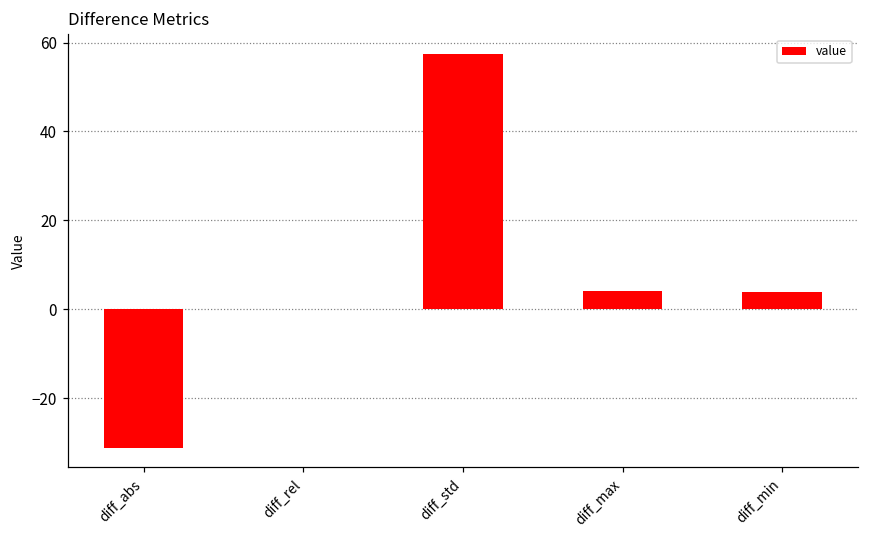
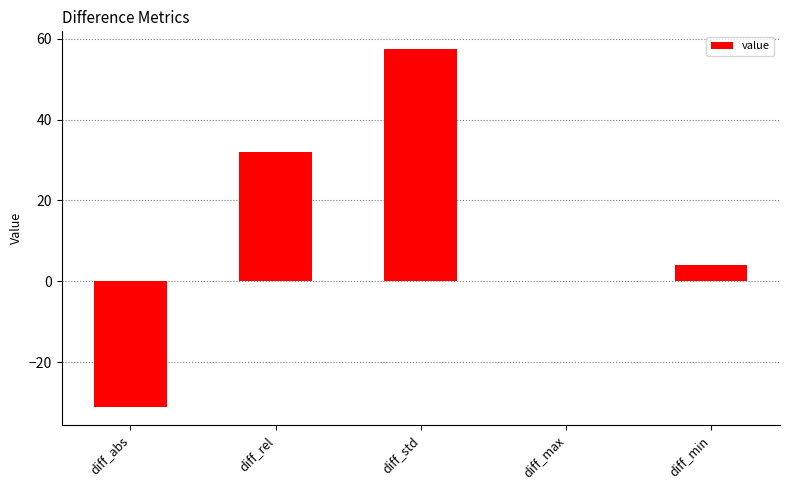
  {
    "diff_abs": -31,
-   "diff_rel": 0,
+   "diff_rel": 32,
    "diff_std": 57,
-   "diff_max": 4,
+   "diff_max": 0,
    "diff_min": 4
  }
